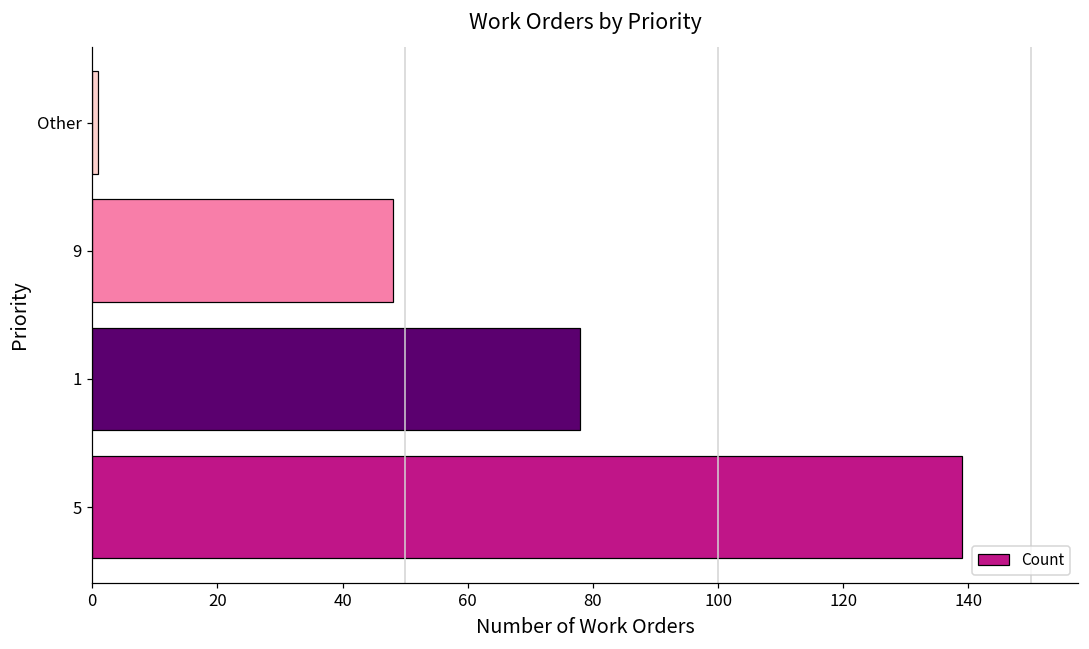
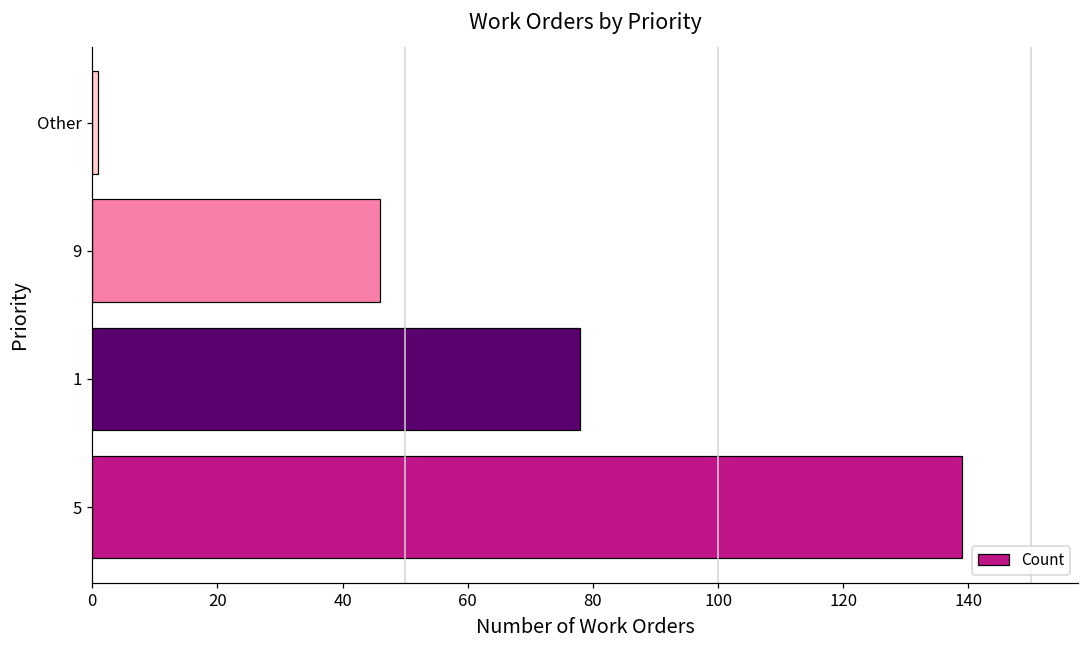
  {
    "Other": 1,
-   "9": 48,
+   "9": 46,
    "1": 78,
    "5": 139
  }
